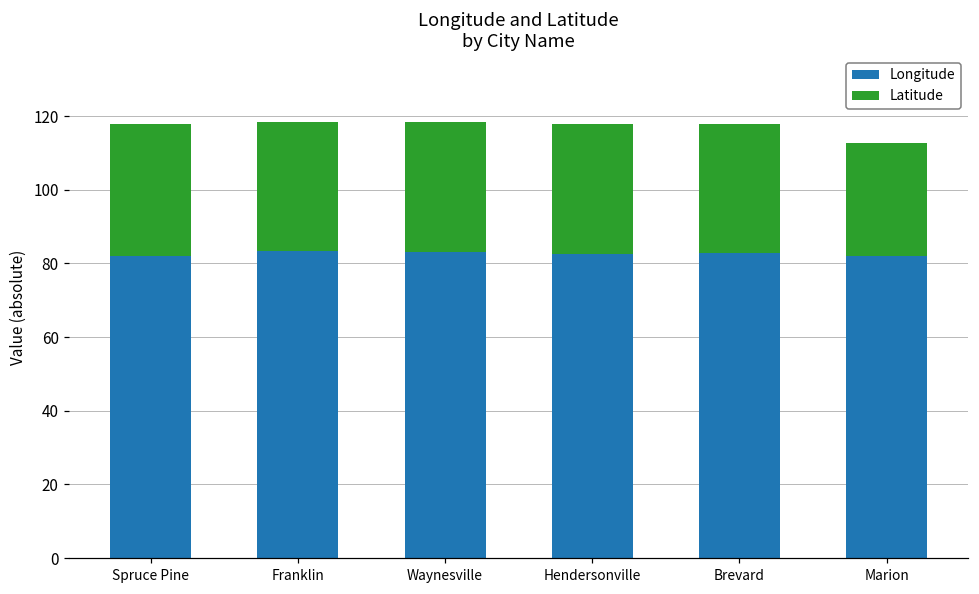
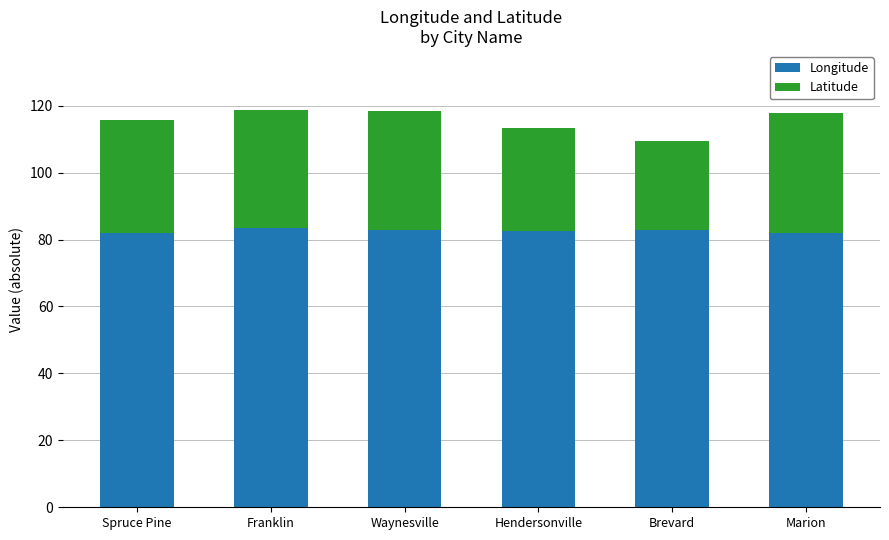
  {
    "Longitude": {
      "Spruce Pine": 82,
      "Franklin": 83,
      "Waynesville": 83,
      "Hendersonville": 82,
      "Brevard": 83,
      "Marion": 82
    },
    "Latitude": {
-     "Spruce Pine": 36,
+     "Spruce Pine": 34,
      "Franklin": 35,
      "Waynesville": 35,
-     "Hendersonville": 35,
-     "Brevard": 35,
-     "Marion": 31
+     "Hendersonville": 31,
+     "Brevard": 27,
+     "Marion": 36
    }
  }
